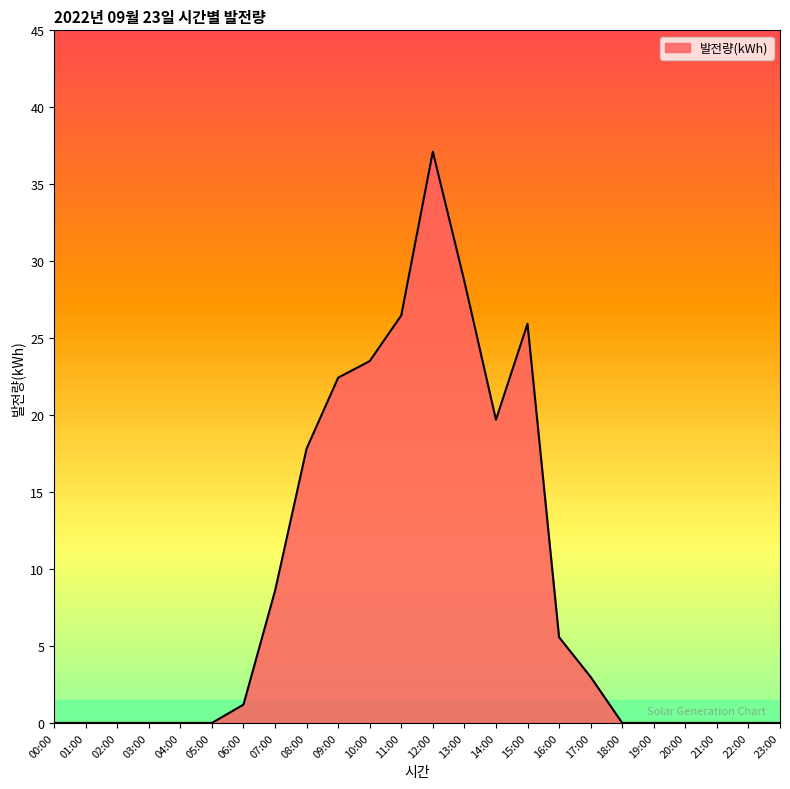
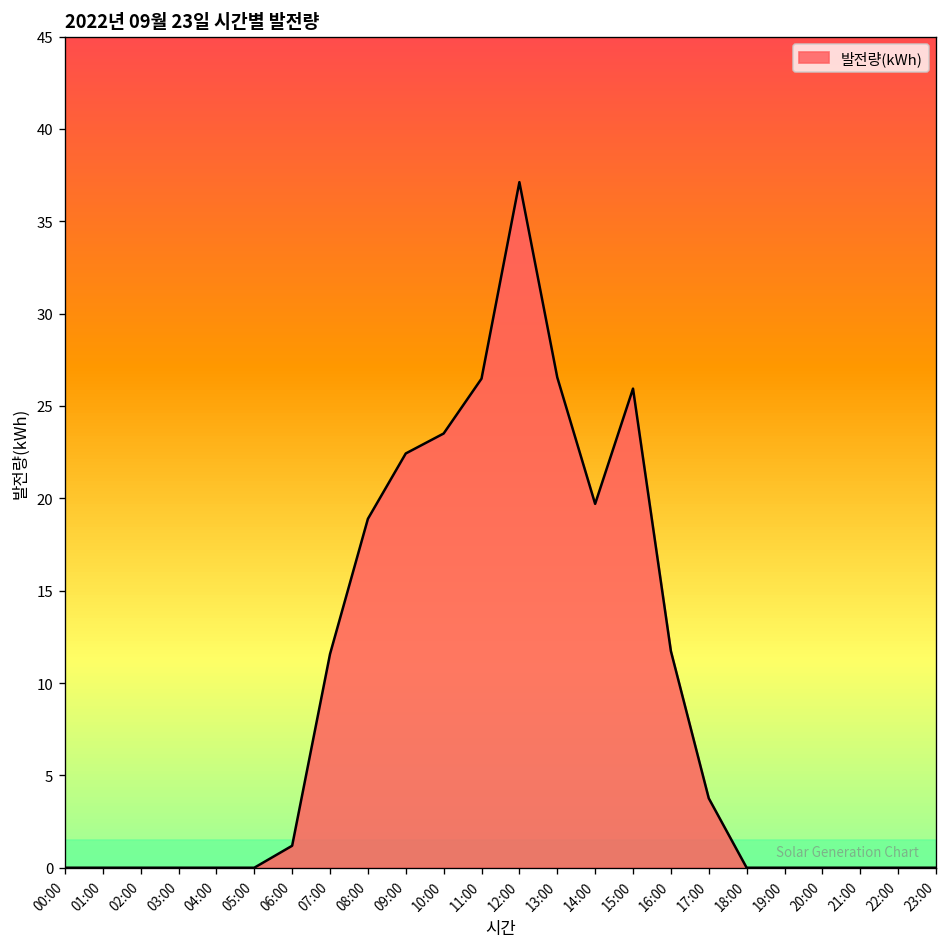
  {
-   "07:00": 8.6,
-   "08:00": 17.8,
+   "07:00": 11.6,
+   "08:00": 18.9,
    "09:00": 22.4,
    "10:00": 23.5,
    "11:00": 26.5,
    "12:00": 37.1,
-   "13:00": 28.7,
+   "13:00": 26.6,
    "14:00": 19.7,
    "15:00": 25.9,
-   "16:00": 5.6,
-   "17:00": 3.0
+   "16:00": 11.7,
+   "17:00": 3.8
  }
